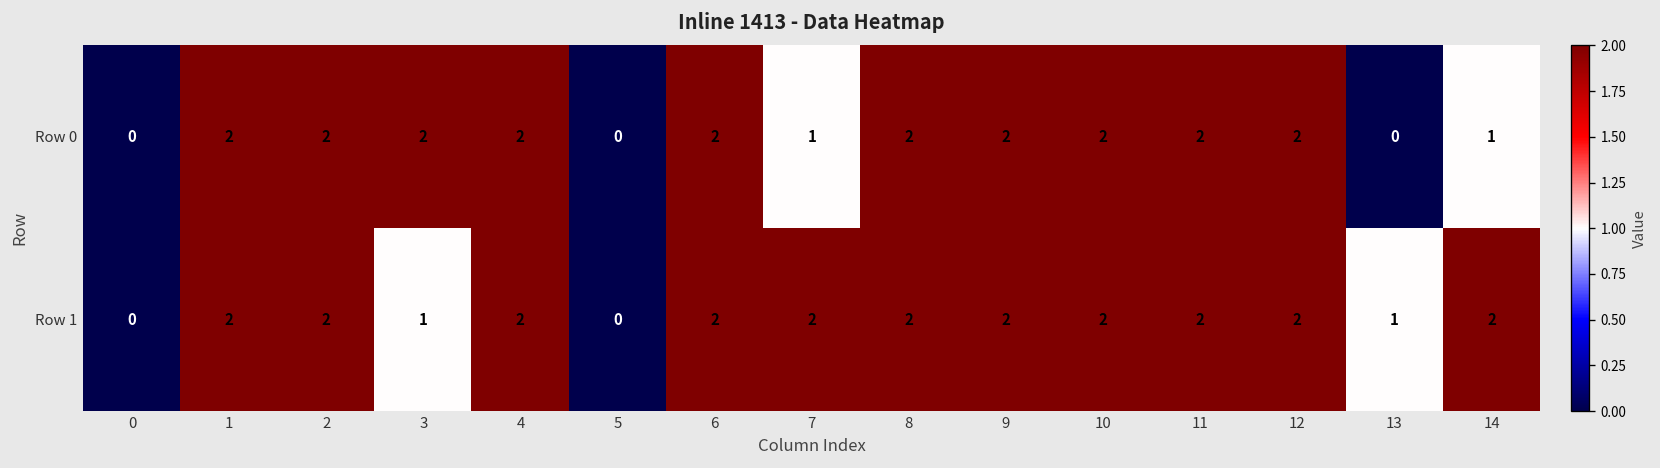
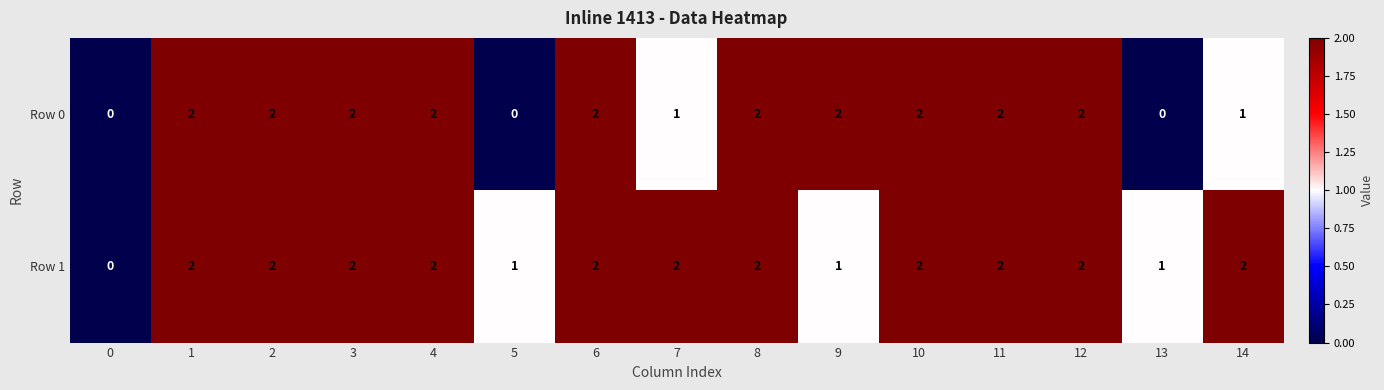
  {
    "Row 0": {
      "0": 0,
      "1": 2,
      "2": 2,
      "3": 2,
      "4": 2,
      "5": 0,
      "6": 2,
      "7": 1,
      "8": 2,
      "9": 2,
      "10": 2,
      "11": 2,
      "12": 2,
      "13": 0,
      "14": 1
    },
    "Row 1": {
      "0": 0,
      "1": 2,
      "2": 2,
-     "3": 1,
+     "3": 2,
      "4": 2,
-     "5": 0,
+     "5": 1,
      "6": 2,
      "7": 2,
      "8": 2,
-     "9": 2,
+     "9": 1,
      "10": 2,
      "11": 2,
      "12": 2,
      "13": 1,
      "14": 2
    }
  }
